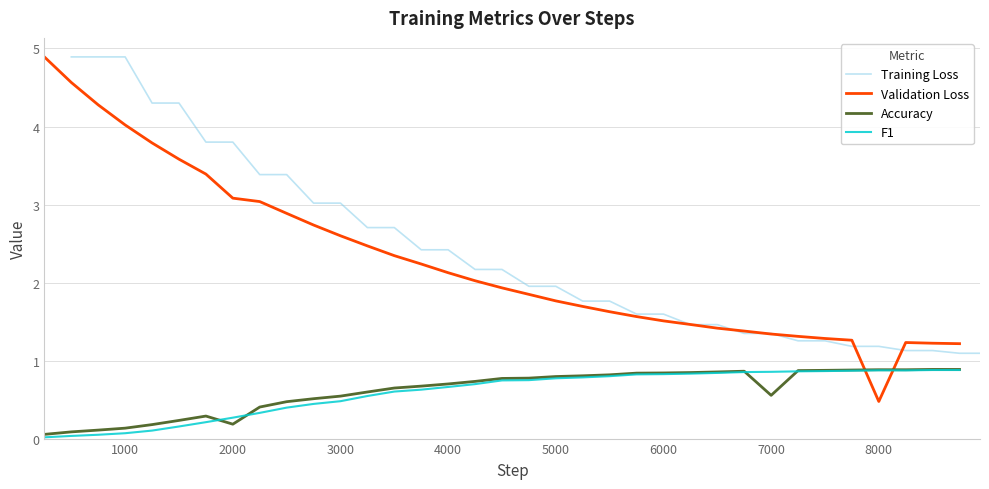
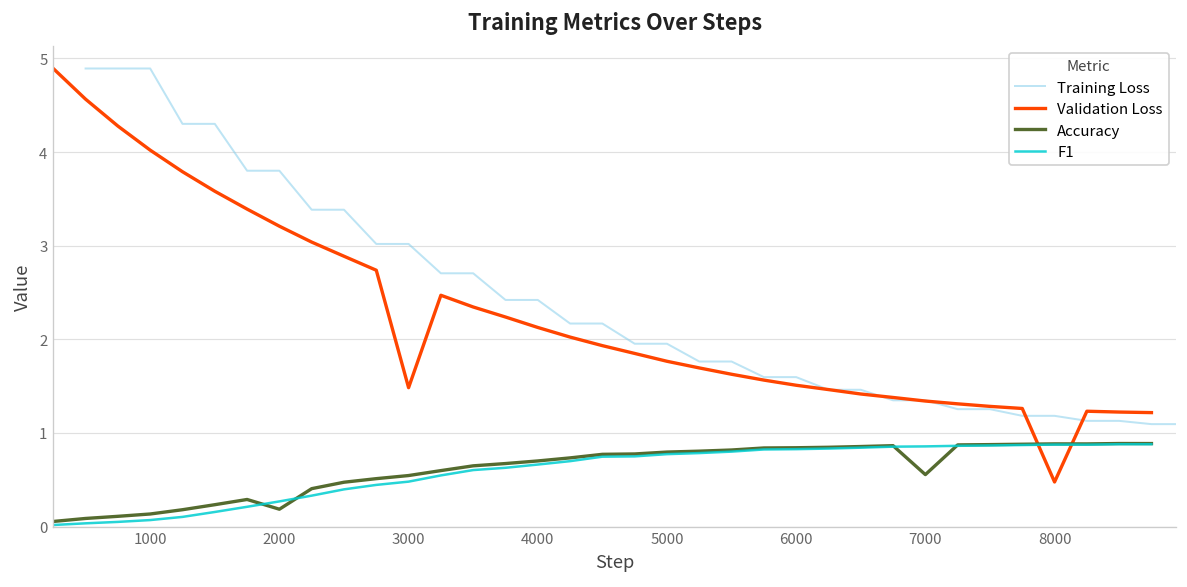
  {
    "Training Loss": {
      "1000": 4.9,
      "2000": 3.8,
      "3000": 3.0,
      "4000": 2.4,
      "5000": 2.0,
      "6000": 1.6,
      "8000": 1.2
    },
    "Validation Loss": {
      "1000": 4.0,
-     "2000": 3.1,
-     "3000": 2.6,
+     "2000": 3.2,
+     "3000": 1.5,
      "4000": 2.1,
      "5000": 1.8,
      "6000": 1.5,
      "8000": 0.5
    },
    "Accuracy": {
      "1000": 0.1,
      "2000": 0.2,
      "3000": 0.5,
      "4000": 0.7,
      "7000": 0.6
    },
    "F1": {
      "1000": 0.1,
      "2000": 0.3,
      "3000": 0.5,
      "4000": 0.7,
      "7000": 0.9
    }
  }
